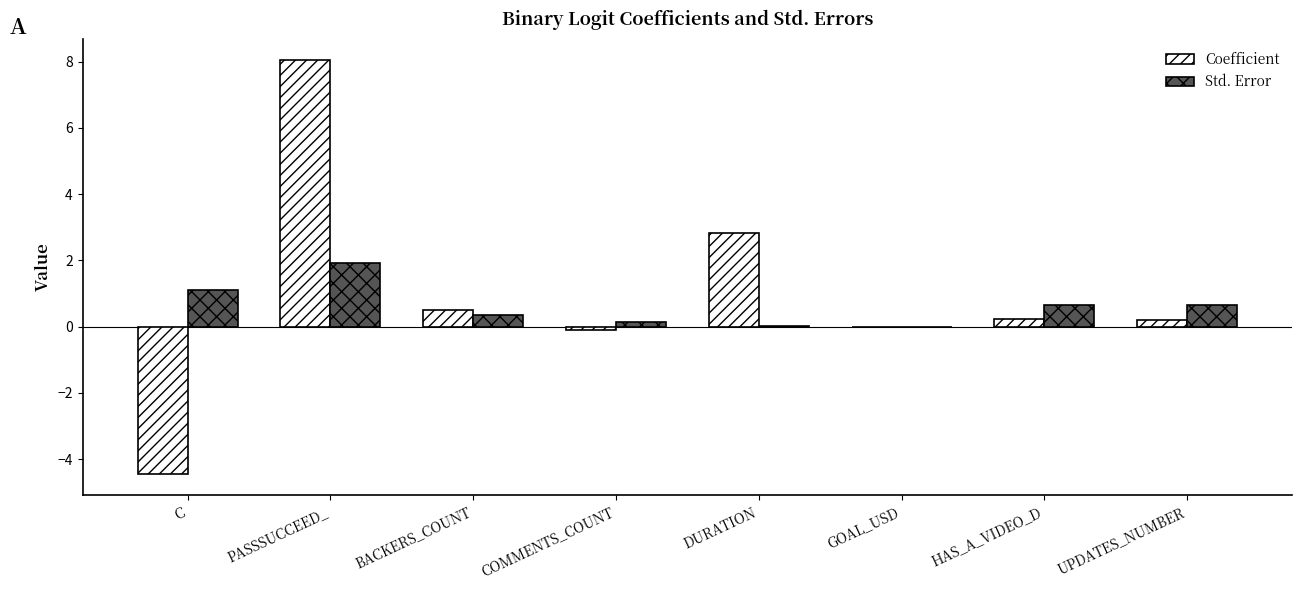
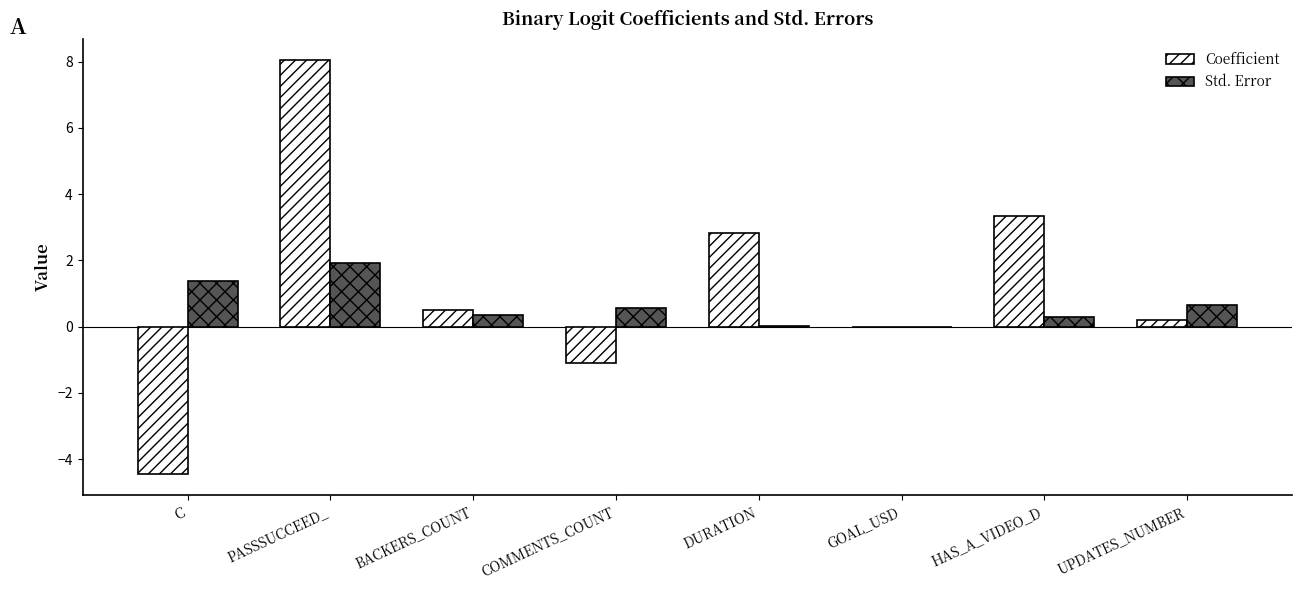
  {
    "Coefficient": {
      "C": -4.5,
      "PASSSUCCEED_": 8.1,
      "BACKERS_COUNT": 0.5,
-     "COMMENTS_COUNT": -0.1,
+     "COMMENTS_COUNT": -1.1,
      "DURATION": 2.8,
-     "HAS_A_VIDEO_D": 0.2,
+     "HAS_A_VIDEO_D": 3.3,
      "UPDATES_NUMBER": 0.2
    },
    "Std. Error": {
-     "C": 1.1,
+     "C": 1.4,
      "PASSSUCCEED_": 1.9,
      "BACKERS_COUNT": 0.4,
-     "COMMENTS_COUNT": 0.2,
-     "HAS_A_VIDEO_D": 0.6,
+     "COMMENTS_COUNT": 0.6,
+     "HAS_A_VIDEO_D": 0.3,
      "UPDATES_NUMBER": 0.7
    }
  }
